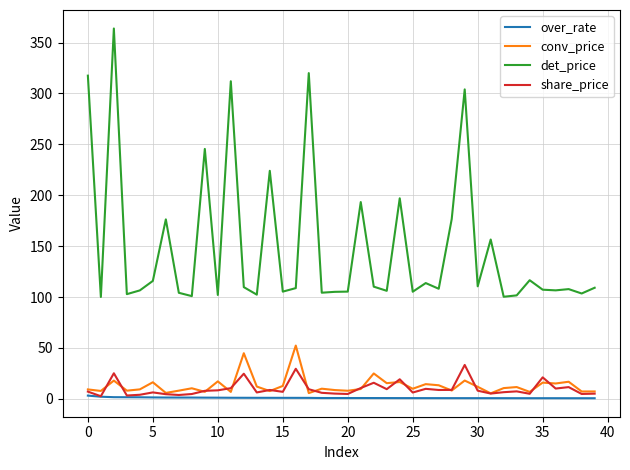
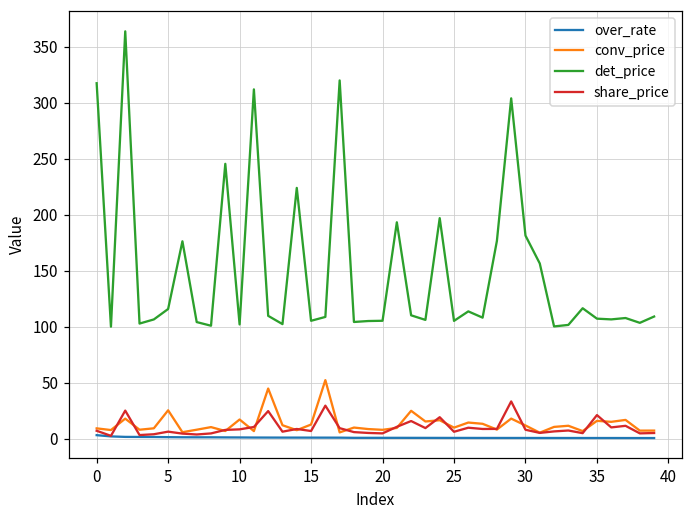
  {
    "over_rate": {
      "0": 3,
      "5": 1,
      "10": 1,
      "15": 1,
      "20": 1,
      "25": 1,
      "30": 1,
      "35": 1
    },
    "conv_price": {
-     "5": 16,
+     "5": 25,
      "10": 17,
      "15": 13,
      "20": 8,
      "25": 10,
      "30": 12,
      "35": 16
    },
    "det_price": {
      "0": 318,
      "5": 116,
      "10": 102,
      "15": 105,
      "20": 105,
      "25": 105,
-     "30": 111,
+     "30": 181,
      "35": 107
    },
    "share_price": {
      "5": 6,
      "10": 8,
      "15": 7,
      "20": 5,
      "25": 6,
      "30": 8,
      "35": 21
    }
  }
